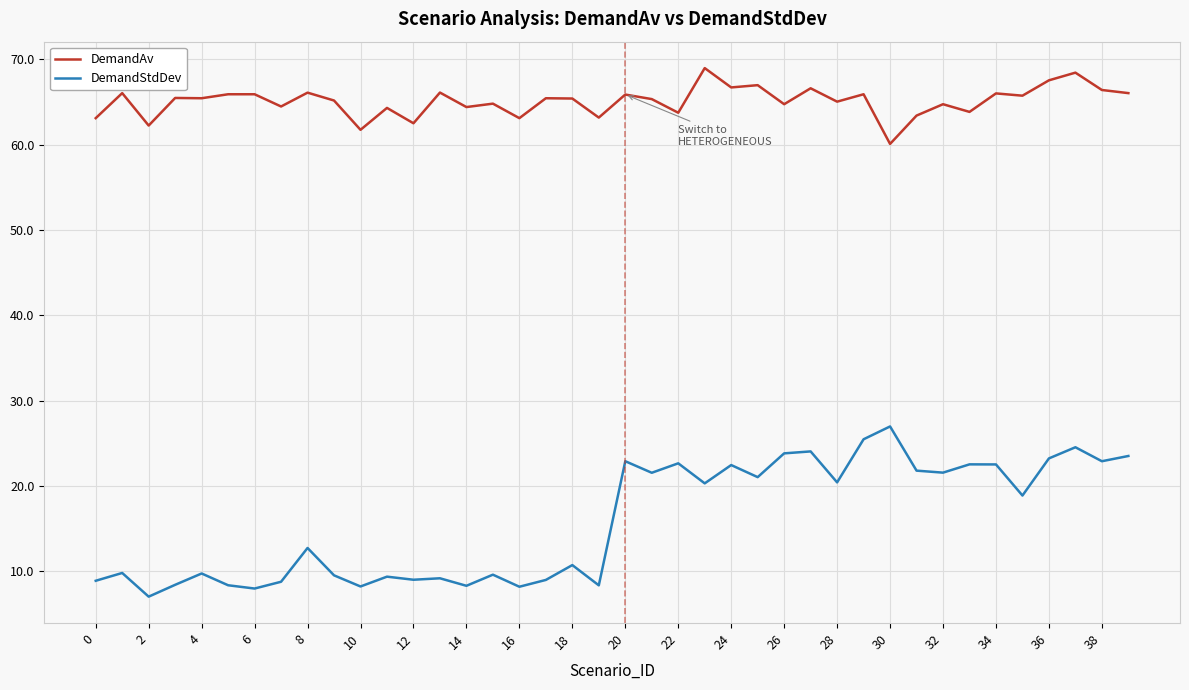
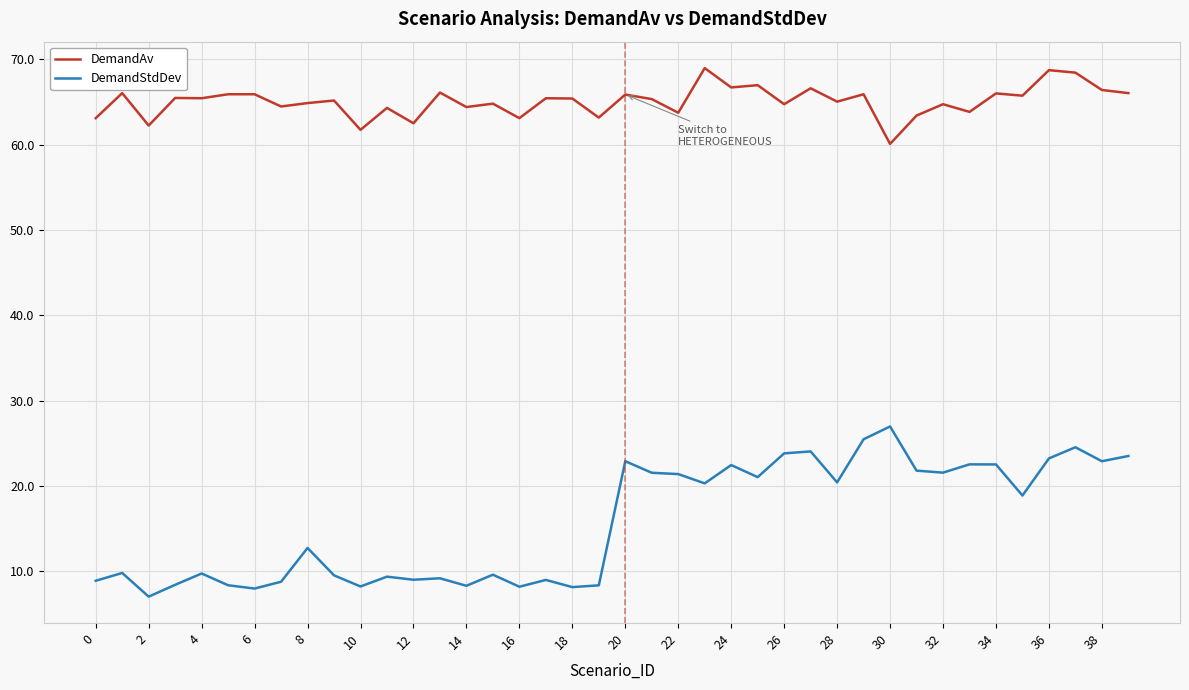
  {
    "DemandAv": {
      "0": 63,
      "2": 62,
      "4": 65,
      "6": 66,
-     "8": 66,
+     "8": 65,
      "10": 62,
      "12": 63,
      "14": 64,
      "16": 63,
      "18": 65,
      "20": 66,
      "22": 64,
      "24": 67,
      "26": 65,
      "28": 65,
      "30": 60,
      "32": 65,
      "34": 66,
-     "36": 68,
+     "36": 69,
      "38": 66
    },
    "DemandStdDev": {
      "0": 9,
      "2": 7,
      "4": 10,
      "6": 8,
      "8": 13,
      "10": 8,
      "12": 9,
      "14": 8,
      "16": 8,
-     "18": 11,
+     "18": 8,
      "20": 23,
-     "22": 23,
+     "22": 21,
      "24": 22,
      "26": 24,
      "28": 20,
      "30": 27,
      "32": 22,
      "34": 23,
      "36": 23,
      "38": 23
    }
  }
